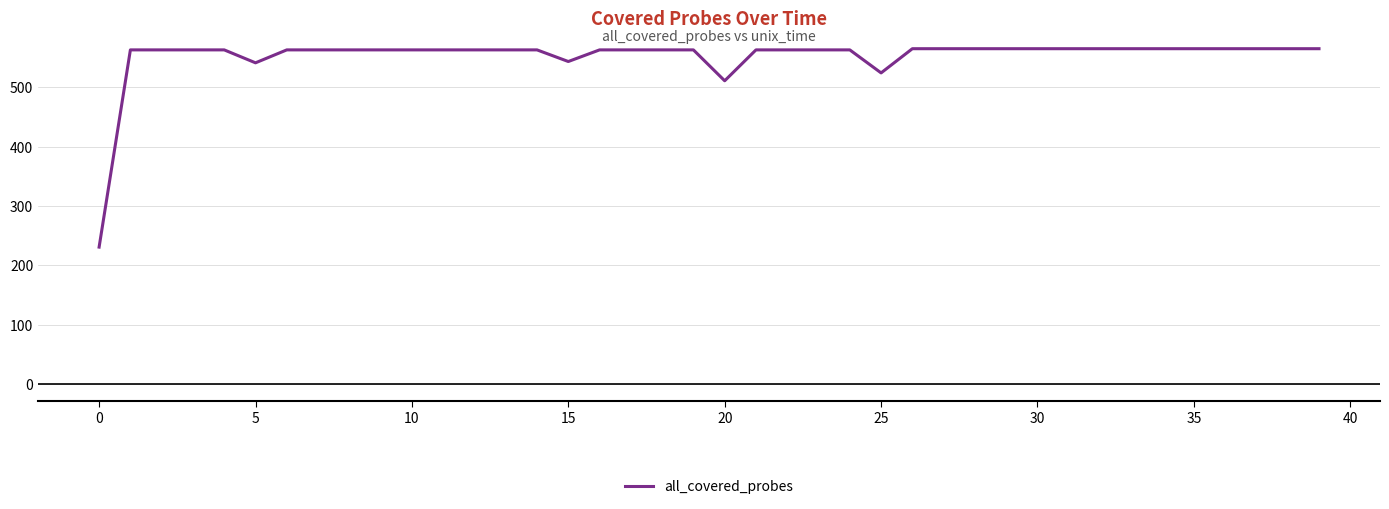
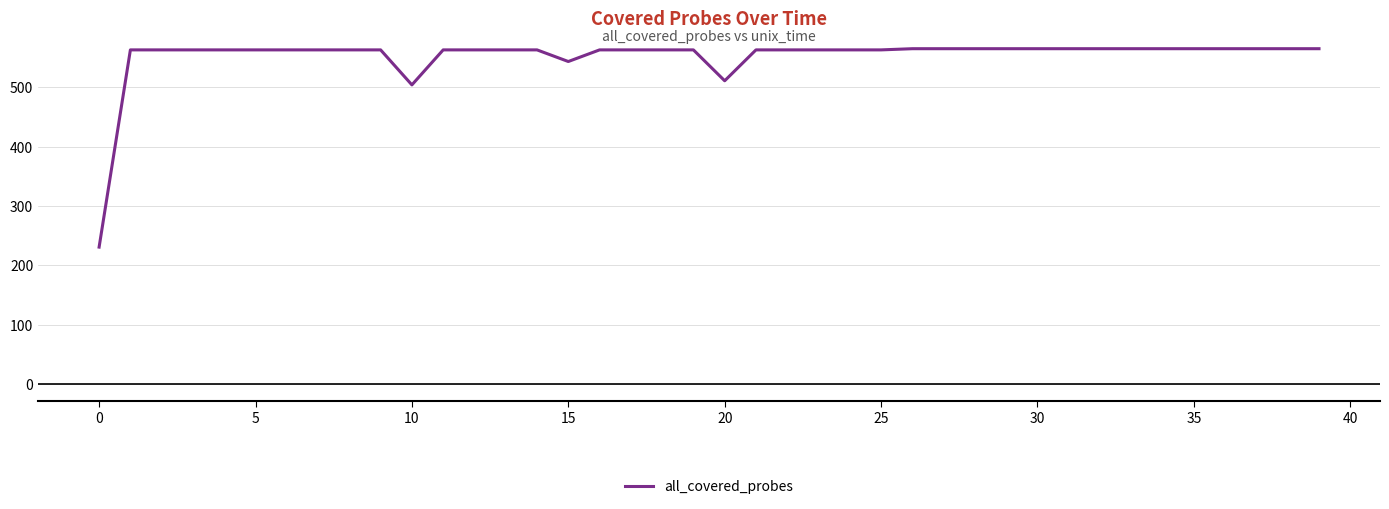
  {
    "0": 230,
-   "5": 540,
-   "10": 560,
+   "5": 560,
+   "10": 500,
    "15": 540,
    "20": 510,
-   "25": 520,
+   "25": 560,
    "30": 570,
    "35": 570
  }
